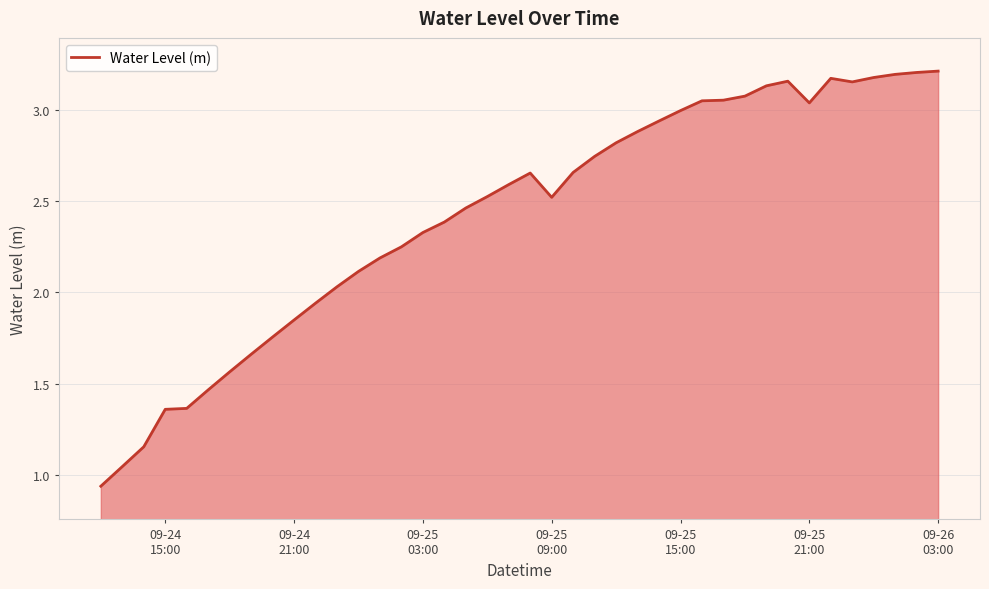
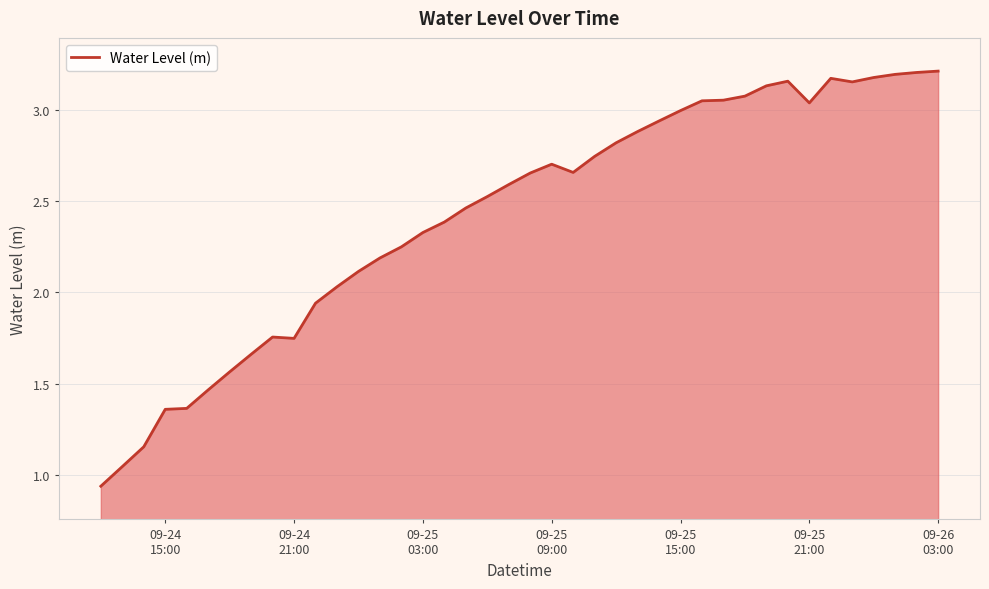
  {
    "09-24 15:00": 1.36,
-   "09-24 21:00": 1.85,
+   "09-24 21:00": 1.75,
    "09-25 03:00": 2.33,
-   "09-25 09:00": 2.52,
+   "09-25 09:00": 2.70,
    "09-25 15:00": 3.00,
    "09-25 21:00": 3.04,
    "09-26 03:00": 3.21
  }
